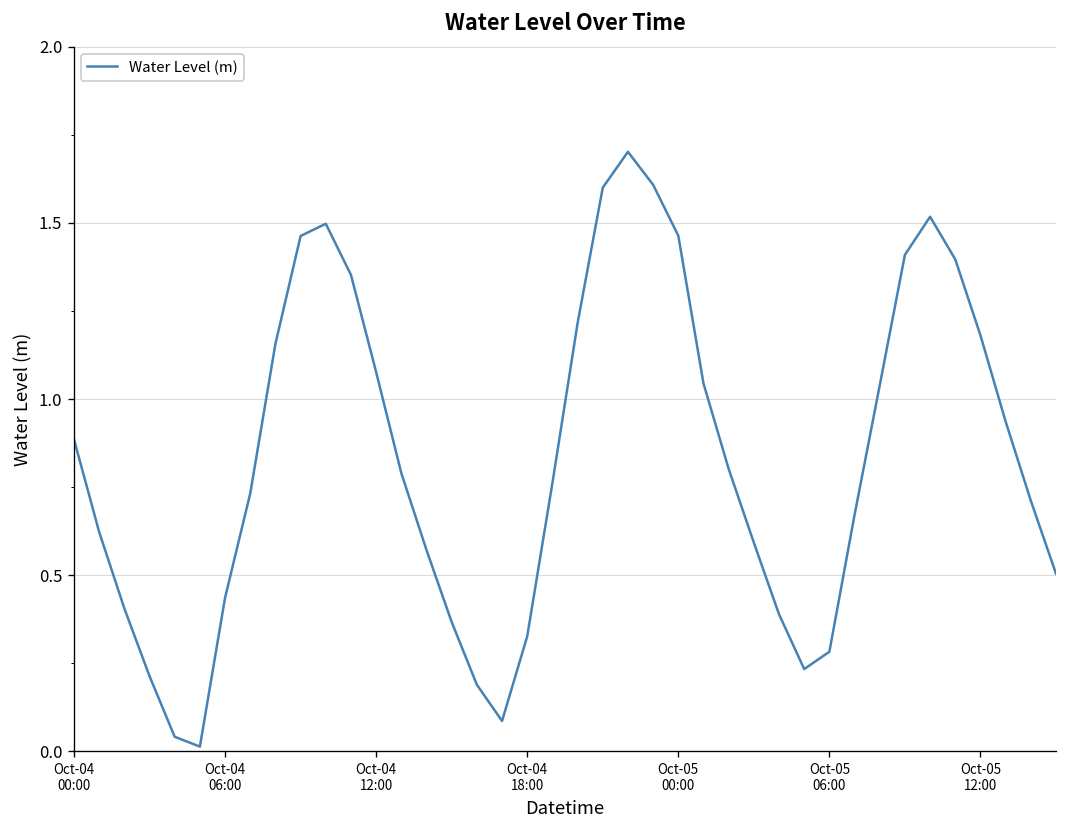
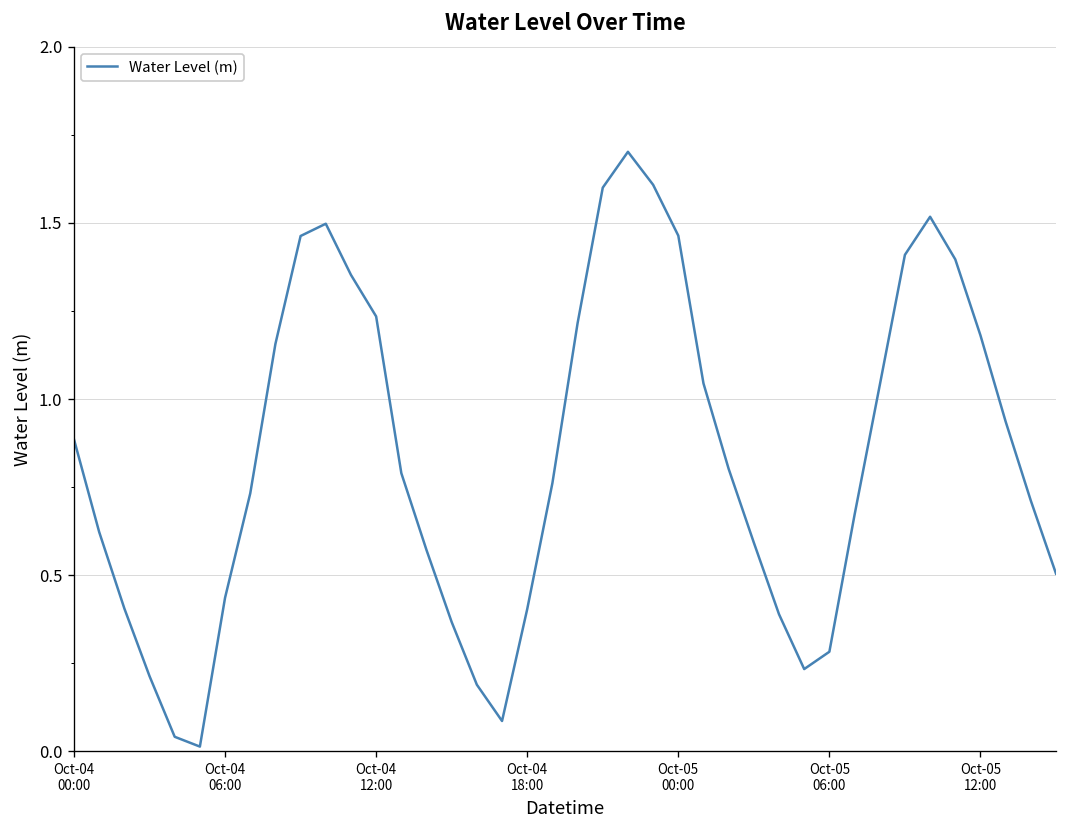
  {
    "Oct-04 00:00": 0.89,
    "Oct-04 06:00": 0.44,
-   "Oct-04 12:00": 1.08,
-   "Oct-04 18:00": 0.33,
+   "Oct-04 12:00": 1.23,
+   "Oct-04 18:00": 0.40,
    "Oct-05 00:00": 1.46,
    "Oct-05 06:00": 0.28,
    "Oct-05 12:00": 1.18
  }
